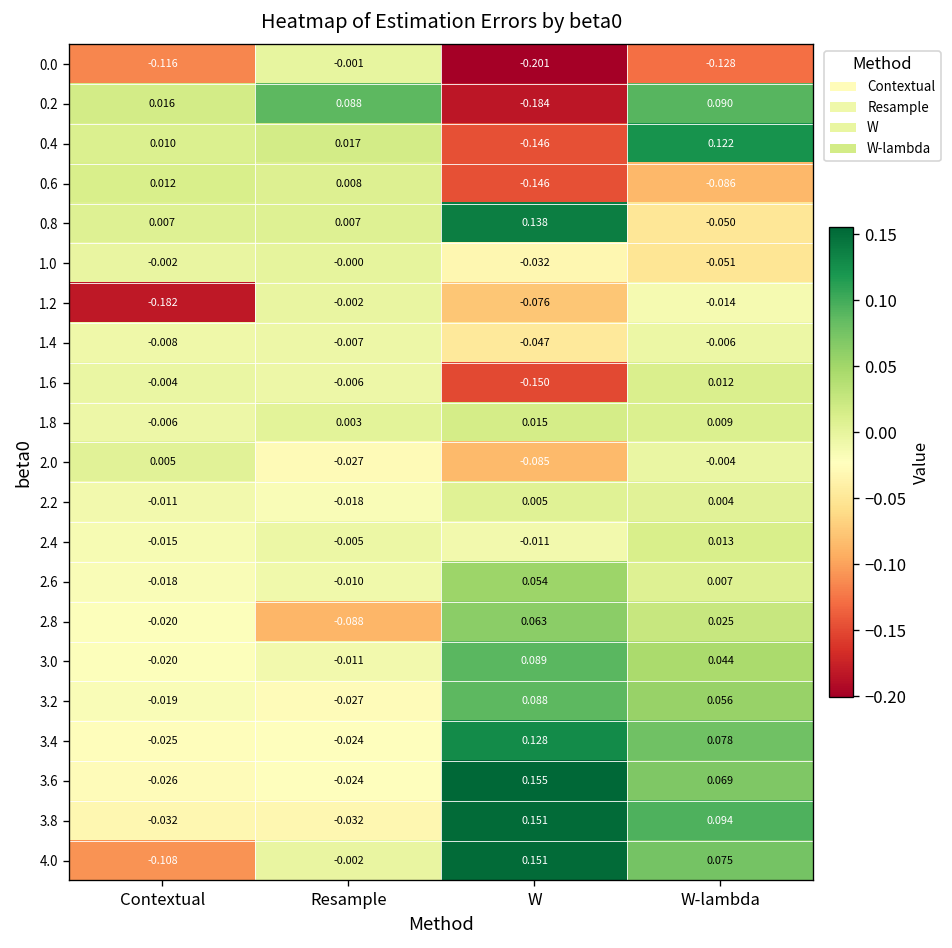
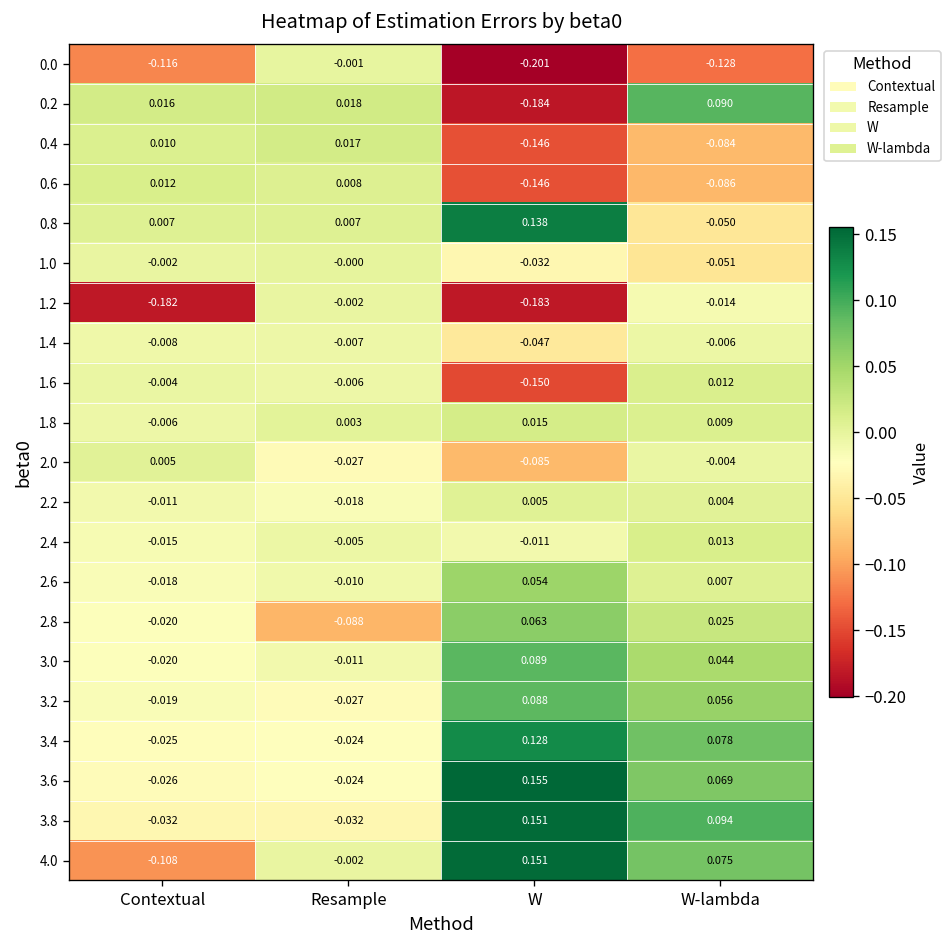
  {
    "0.0": {
      "Contextual": -0.116,
      "Resample": -0.001,
      "W": -0.201,
      "W-lambda": -0.128
    },
    "0.2": {
      "Contextual": 0.016,
-     "Resample": 0.088,
+     "Resample": 0.018,
      "W": -0.184,
      "W-lambda": 0.090
    },
    "0.4": {
      "Contextual": 0.010,
      "Resample": 0.017,
      "W": -0.146,
-     "W-lambda": 0.122
+     "W-lambda": -0.084
    },
    "0.6": {
      "Contextual": 0.012,
      "Resample": 0.008,
      "W": -0.146,
      "W-lambda": -0.086
    },
    "0.8": {
      "Contextual": 0.007,
      "Resample": 0.007,
      "W": 0.138,
      "W-lambda": -0.050
    },
    "1.0": {
      "Contextual": -0.002,
      "Resample": -0.000,
      "W": -0.032,
      "W-lambda": -0.051
    },
    "1.2": {
      "Contextual": -0.182,
      "Resample": -0.002,
-     "W": -0.076,
+     "W": -0.183,
      "W-lambda": -0.014
    },
    "1.4": {
      "Contextual": -0.008,
      "Resample": -0.007,
      "W": -0.047,
      "W-lambda": -0.006
    },
    "1.6": {
      "Contextual": -0.004,
      "Resample": -0.006,
      "W": -0.150,
      "W-lambda": 0.012
    },
    "1.8": {
      "Contextual": -0.006,
      "Resample": 0.003,
      "W": 0.015,
      "W-lambda": 0.009
    },
    "2.0": {
      "Contextual": 0.005,
      "Resample": -0.027,
      "W": -0.085,
      "W-lambda": -0.004
    },
    "2.2": {
      "Contextual": -0.011,
      "Resample": -0.018,
      "W": 0.005,
      "W-lambda": 0.004
    },
    "2.4": {
      "Contextual": -0.015,
      "Resample": -0.005,
      "W": -0.011,
      "W-lambda": 0.013
    },
    "2.6": {
      "Contextual": -0.018,
      "Resample": -0.010,
      "W": 0.054,
      "W-lambda": 0.007
    },
    "2.8": {
      "Contextual": -0.020,
      "Resample": -0.088,
      "W": 0.063,
      "W-lambda": 0.025
    },
    "3.0": {
      "Contextual": -0.020,
      "Resample": -0.011,
      "W": 0.089,
      "W-lambda": 0.044
    },
    "3.2": {
      "Contextual": -0.019,
      "Resample": -0.027,
      "W": 0.088,
      "W-lambda": 0.056
    },
    "3.4": {
      "Contextual": -0.025,
      "Resample": -0.024,
      "W": 0.128,
      "W-lambda": 0.078
    },
    "3.6": {
      "Contextual": -0.026,
      "Resample": -0.024,
      "W": 0.155,
      "W-lambda": 0.069
    },
    "3.8": {
      "Contextual": -0.032,
      "Resample": -0.032,
      "W": 0.151,
      "W-lambda": 0.094
    },
    "4.0": {
      "Contextual": -0.108,
      "Resample": -0.002,
      "W": 0.151,
      "W-lambda": 0.075
    }
  }
